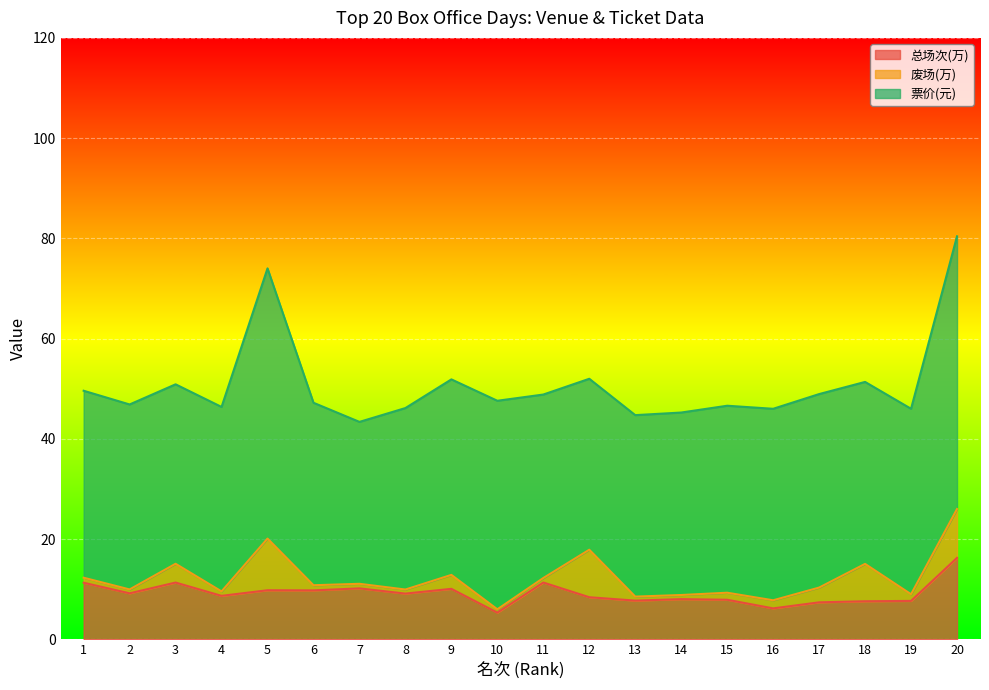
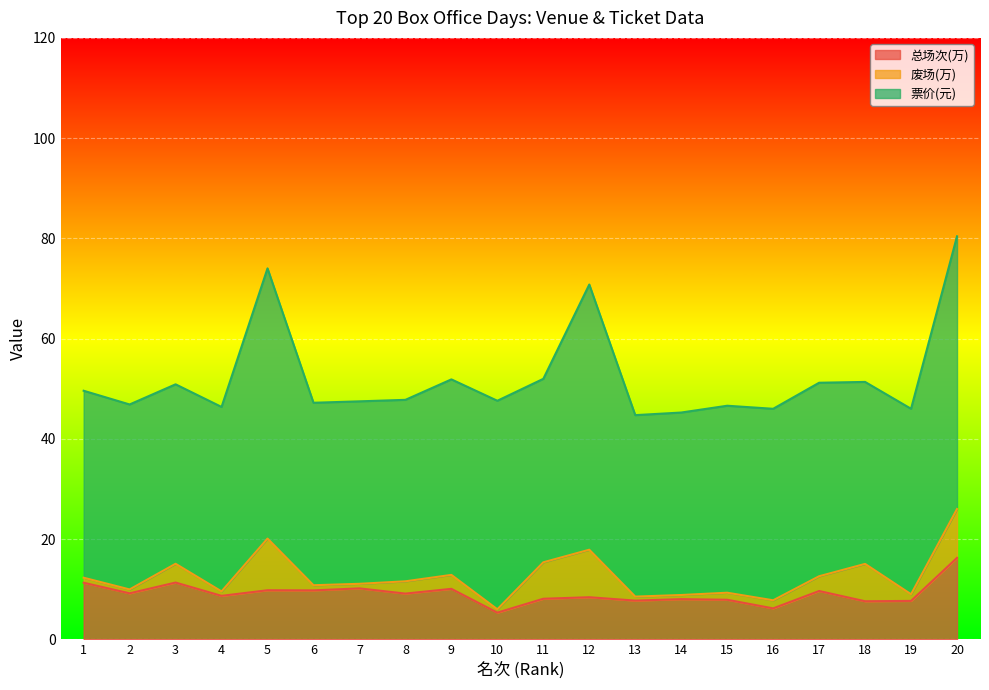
  {
    "总场次(万)": {
      "1": 11,
      "2": 9,
      "3": 11,
      "4": 9,
      "5": 10,
      "6": 10,
      "7": 10,
      "8": 9,
      "9": 10,
      "10": 5,
-     "11": 11,
+     "11": 8,
      "12": 8,
      "13": 8,
      "14": 8,
      "15": 8,
      "16": 6,
-     "17": 7,
+     "17": 10,
      "18": 8,
      "19": 8,
      "20": 16
    },
    "废场(万)": {
      "1": 1,
      "2": 1,
      "3": 4,
      "4": 1,
      "5": 10,
      "6": 1,
      "7": 1,
-     "8": 1,
+     "8": 2,
      "9": 3,
      "10": 1,
-     "11": 1,
+     "11": 7,
      "12": 9,
      "13": 1,
      "14": 1,
      "15": 1,
      "16": 2,
      "17": 3,
      "18": 7,
      "19": 1,
      "20": 10
    },
    "票价(元)": {
      "1": 37,
      "2": 37,
      "3": 36,
      "4": 37,
      "5": 54,
      "6": 36,
-     "7": 32,
+     "7": 36,
      "8": 36,
      "9": 39,
      "10": 42,
      "11": 37,
-     "12": 34,
+     "12": 53,
      "13": 36,
      "14": 36,
      "15": 37,
      "16": 38,
      "17": 39,
      "18": 36,
      "19": 37,
      "20": 54
    }
  }
